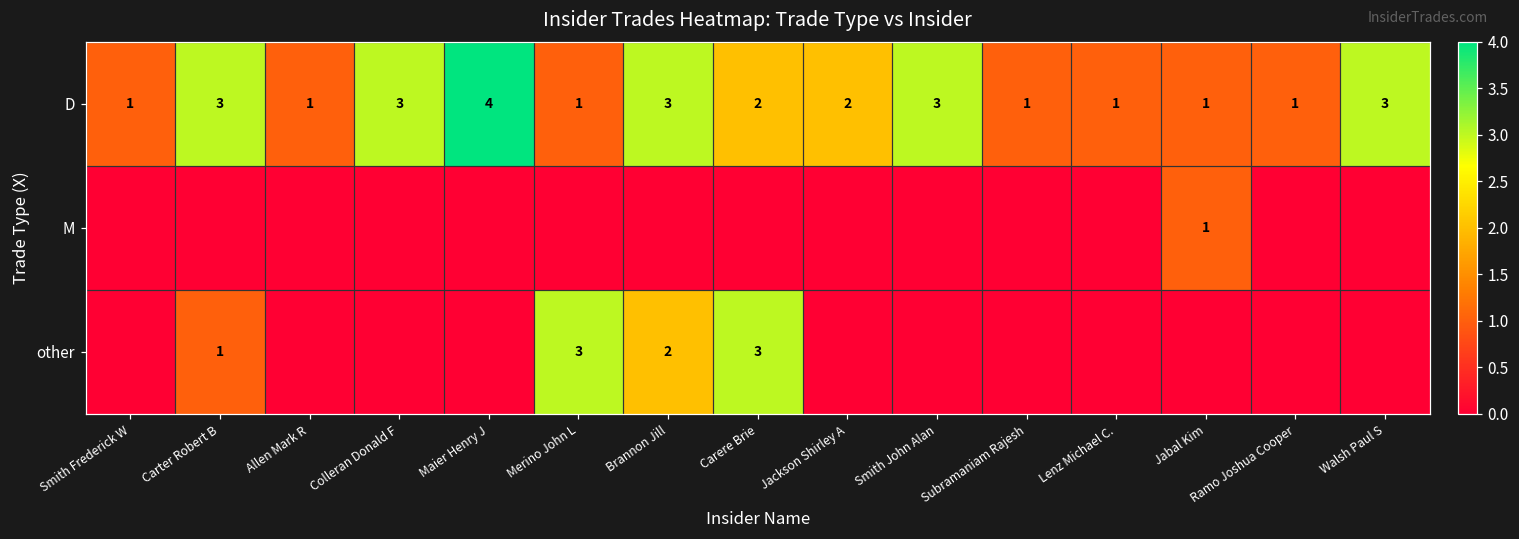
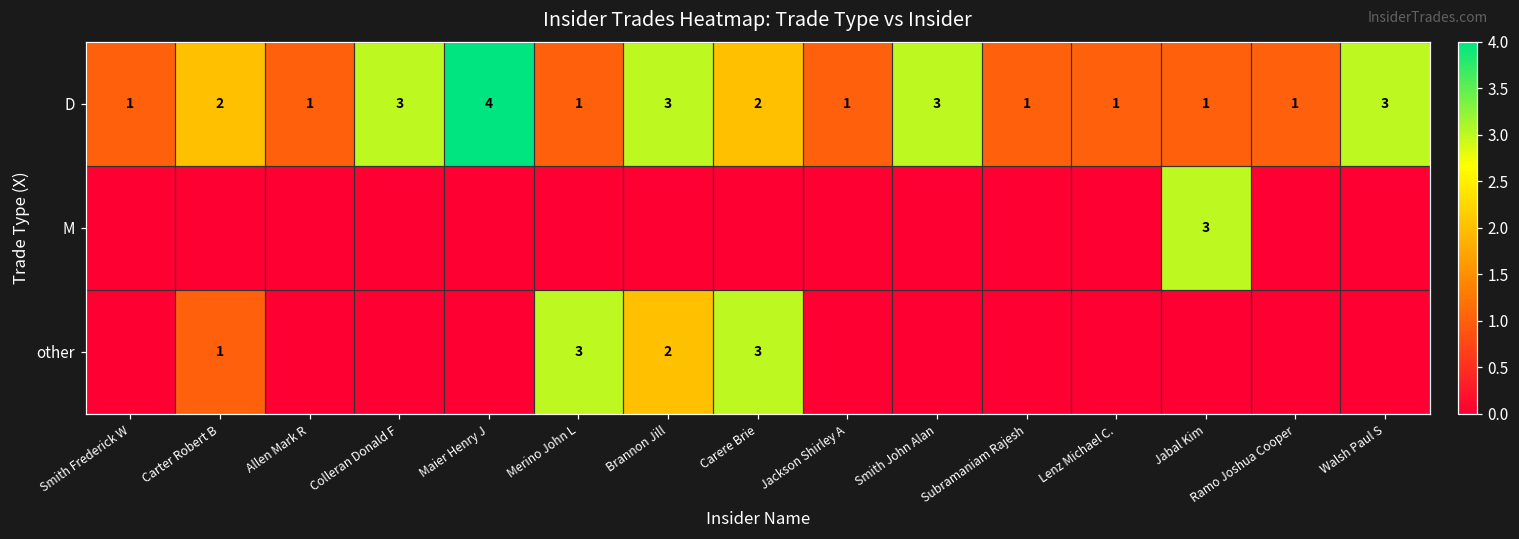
  {
    "D": {
      "Smith Frederick W": 1,
-     "Carter Robert B": 3,
+     "Carter Robert B": 2,
      "Allen Mark R": 1,
      "Colleran Donald F": 3,
      "Maier Henry J": 4,
      "Merino John L": 1,
      "Brannon Jill": 3,
      "Carere Brie": 2,
-     "Jackson Shirley A": 2,
+     "Jackson Shirley A": 1,
      "Smith John Alan": 3,
      "Subramaniam Rajesh": 1,
      "Lenz Michael C.": 1,
      "Jabal Kim": 1,
      "Ramo Joshua Cooper": 1,
      "Walsh Paul S": 3
    },
    "M": {
-     "Jabal Kim": 1
+     "Jabal Kim": 3
    },
    "other": {
      "Carter Robert B": 1,
      "Merino John L": 3,
      "Brannon Jill": 2,
      "Carere Brie": 3
    }
  }
